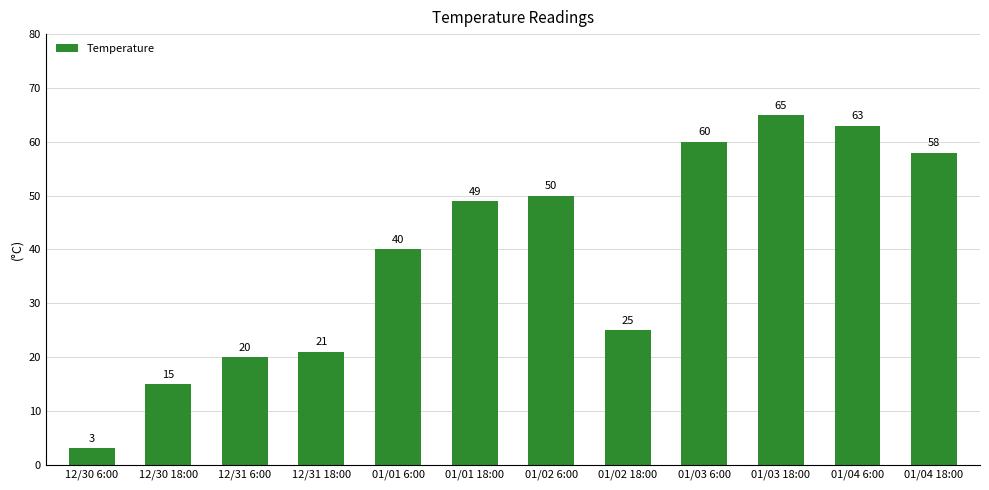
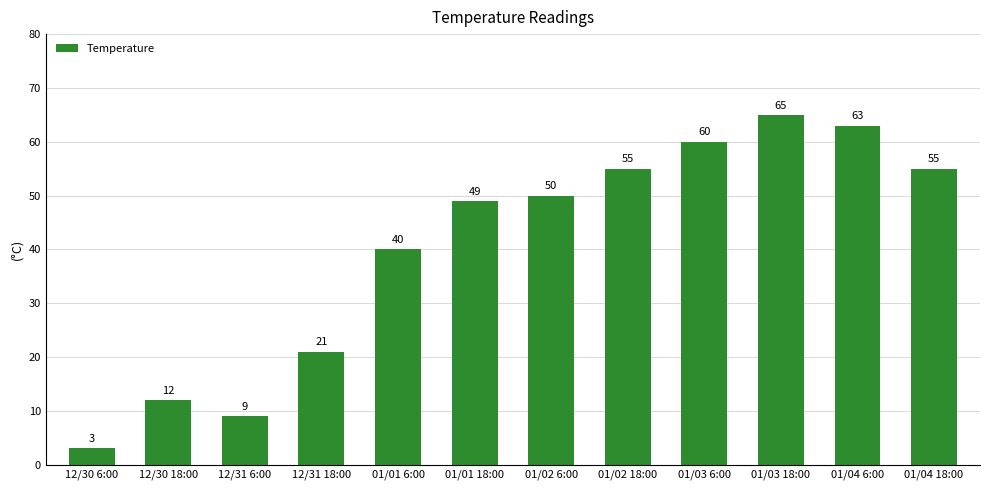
  {
    "12/30 6:00": 3,
-   "12/30 18:00": 15,
-   "12/31 6:00": 20,
+   "12/30 18:00": 12,
+   "12/31 6:00": 9,
    "12/31 18:00": 21,
    "01/01 6:00": 40,
    "01/01 18:00": 49,
    "01/02 6:00": 50,
-   "01/02 18:00": 25,
+   "01/02 18:00": 55,
    "01/03 6:00": 60,
    "01/03 18:00": 65,
    "01/04 6:00": 63,
-   "01/04 18:00": 58
+   "01/04 18:00": 55
  }
